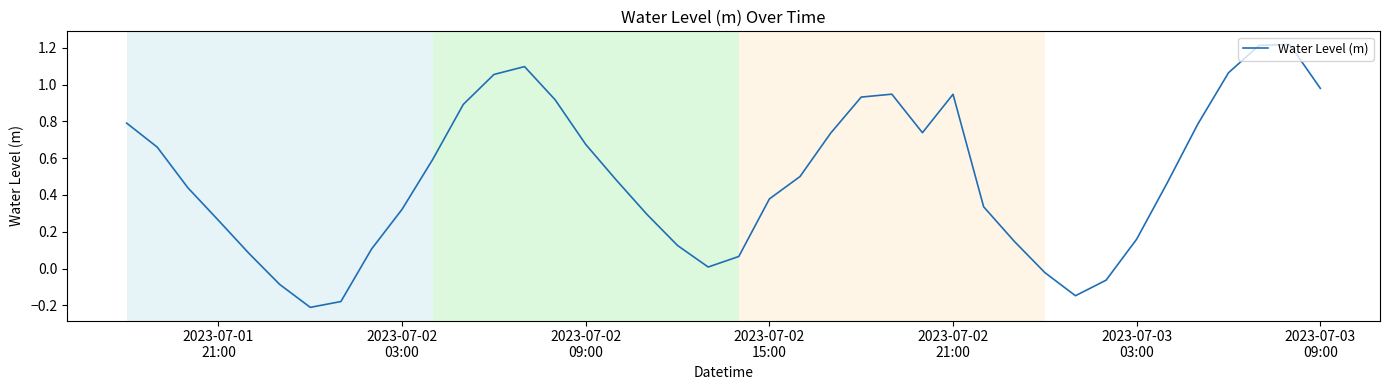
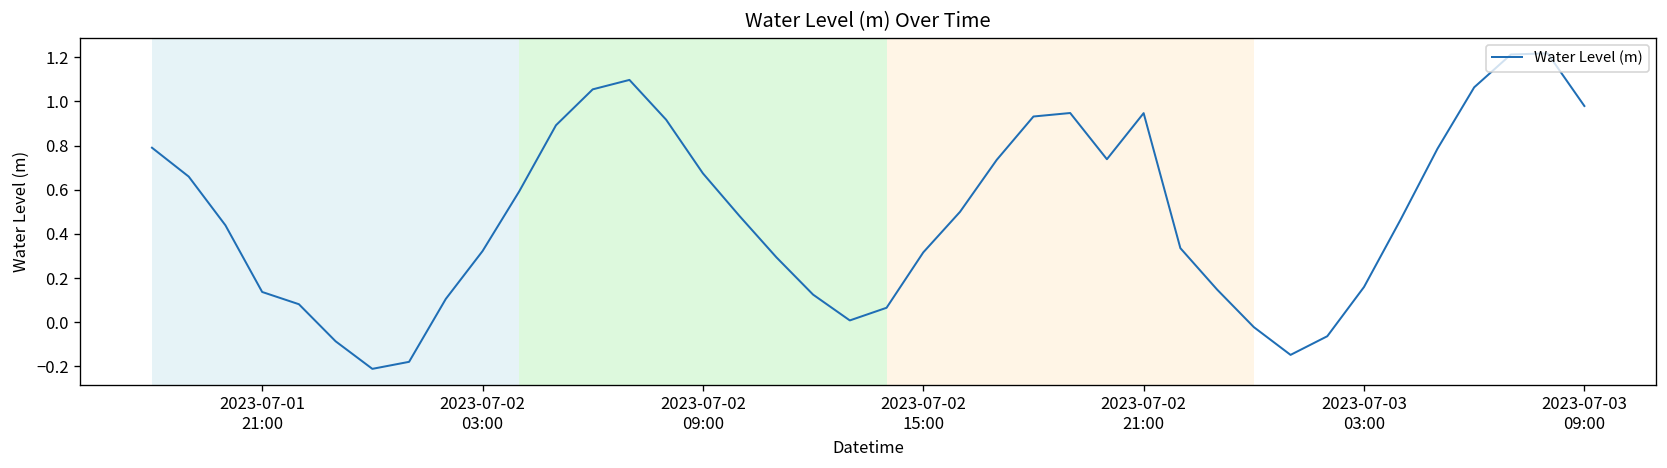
  {
-   "2023-07-01 21:00": 0.26,
+   "2023-07-01 21:00": 0.14,
    "2023-07-02 03:00": 0.32,
    "2023-07-02 09:00": 0.67,
-   "2023-07-02 15:00": 0.38,
+   "2023-07-02 15:00": 0.32,
    "2023-07-02 21:00": 0.95,
    "2023-07-03 03:00": 0.16,
    "2023-07-03 09:00": 0.98
  }
